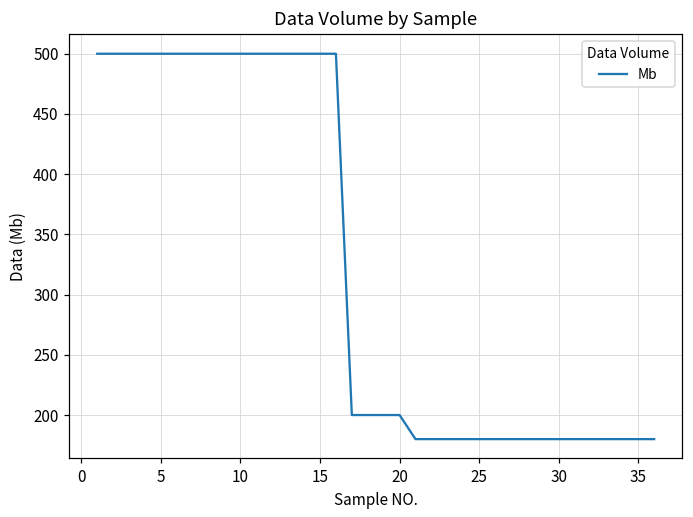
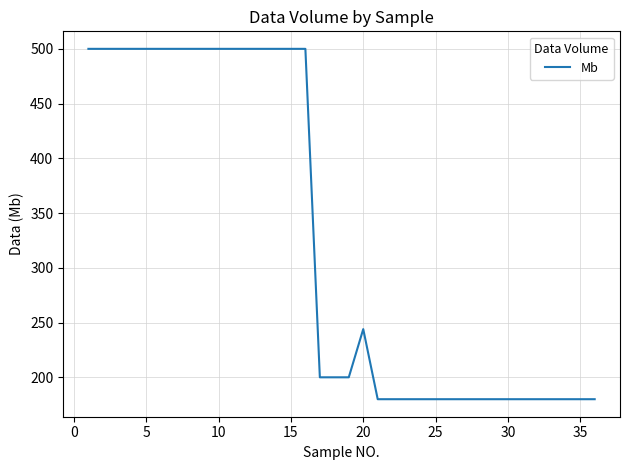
  {
    "5": 500,
    "10": 500,
    "15": 500,
-   "20": 200,
+   "20": 244,
    "25": 180,
    "30": 180,
    "35": 180
  }
